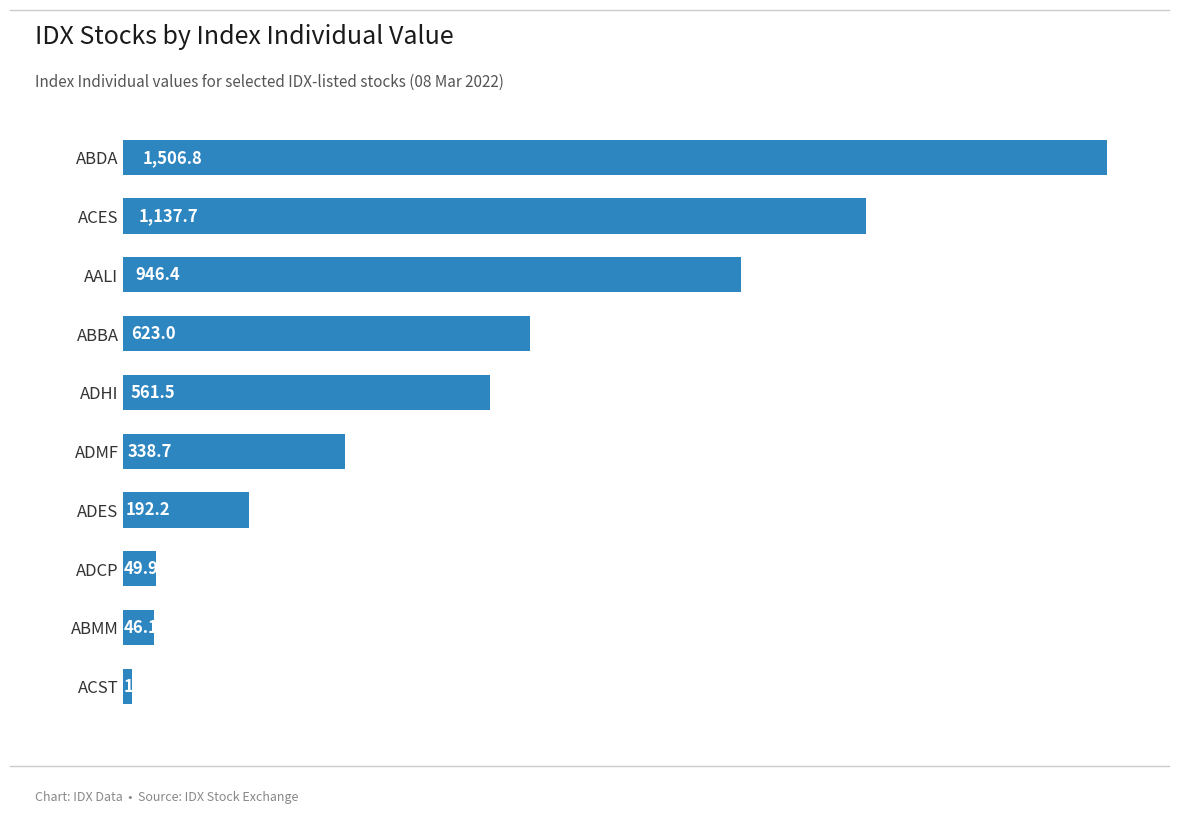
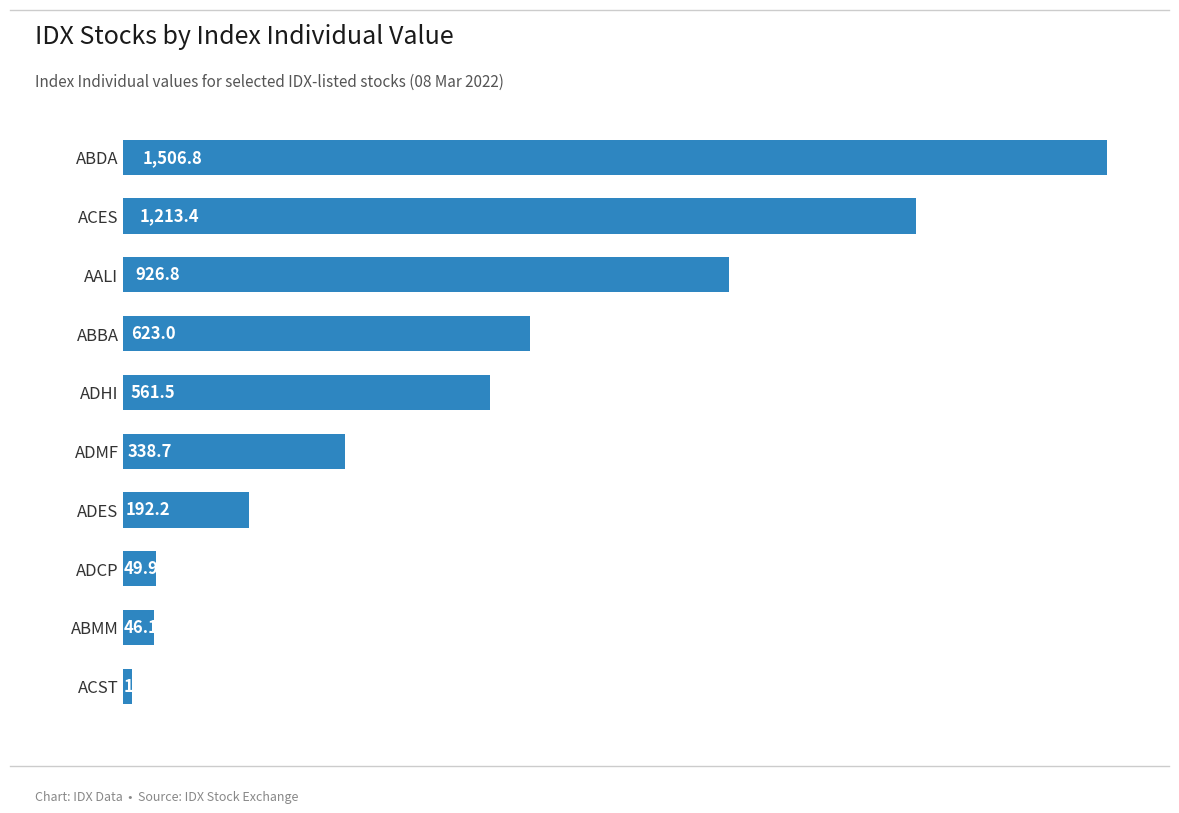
  {
    "ABDA": "1,506.8",
-   "ACES": "1,137.7",
-   "AALI": "946.4",
+   "ACES": "1,213.4",
+   "AALI": "926.8",
    "ABBA": "623.0",
    "ADHI": "561.5",
    "ADMF": "338.7",
    "ADES": "192.2",
    "ADCP": "49.9",
    "ABMM": "46.1"
  }
